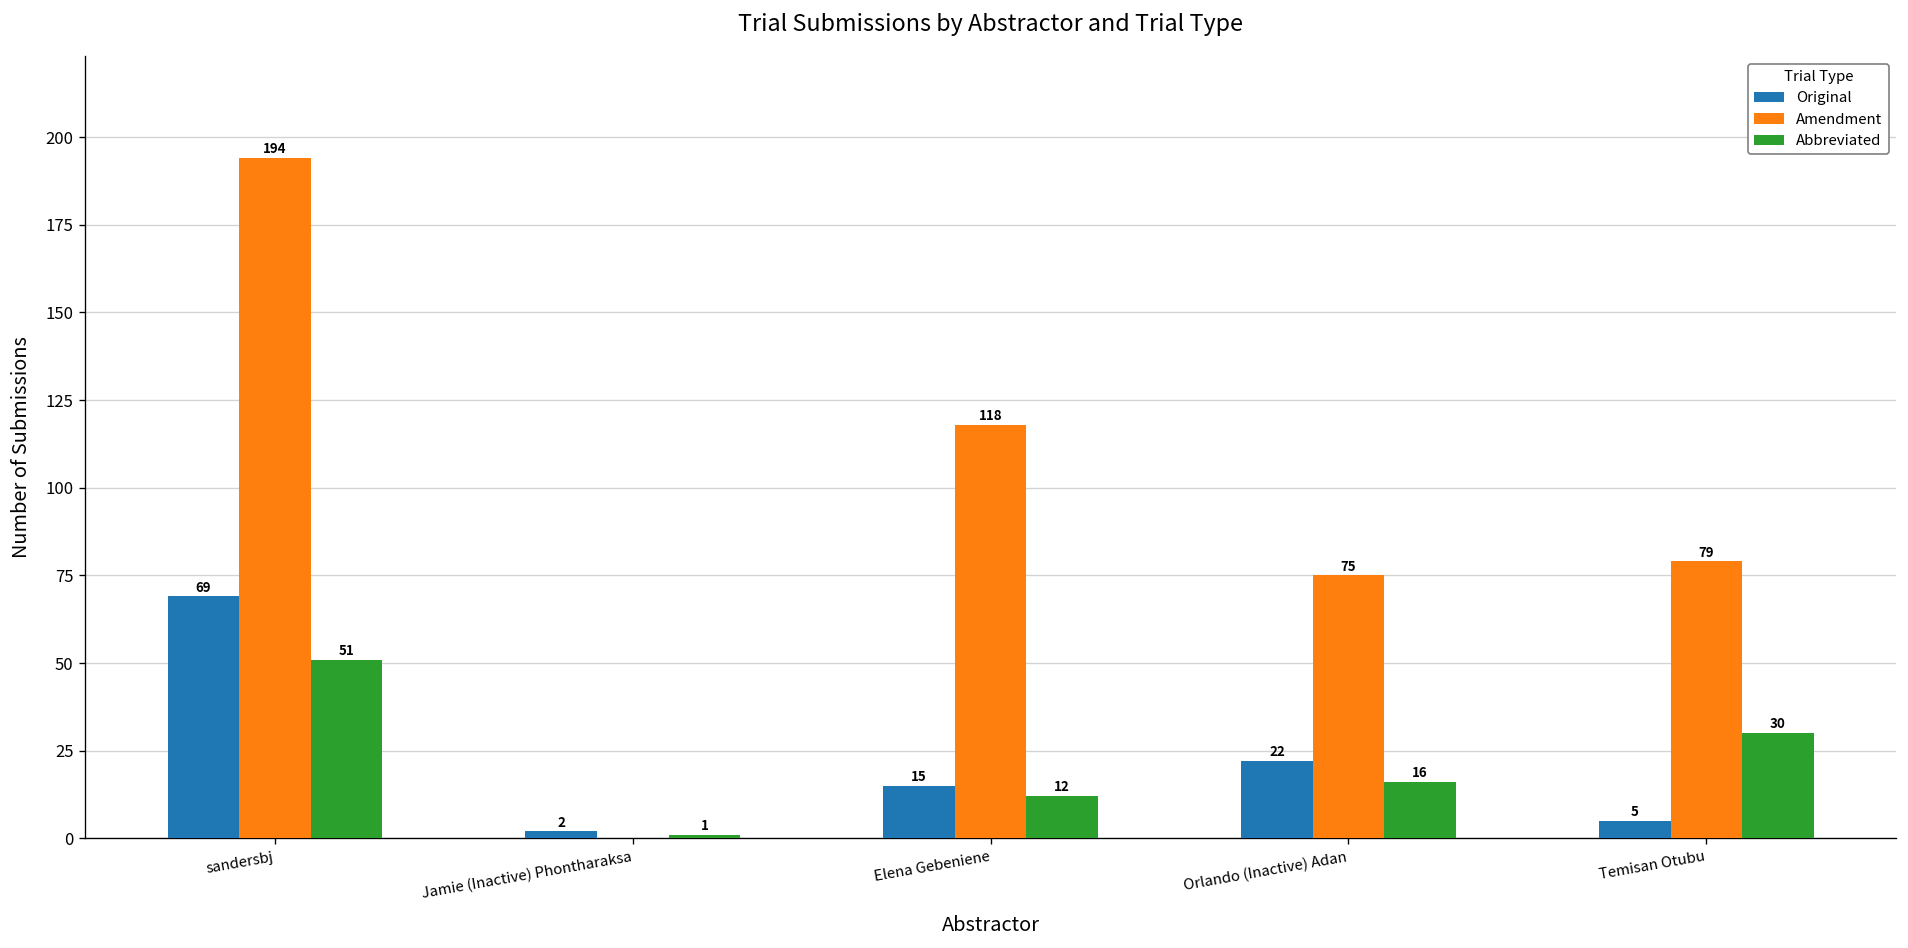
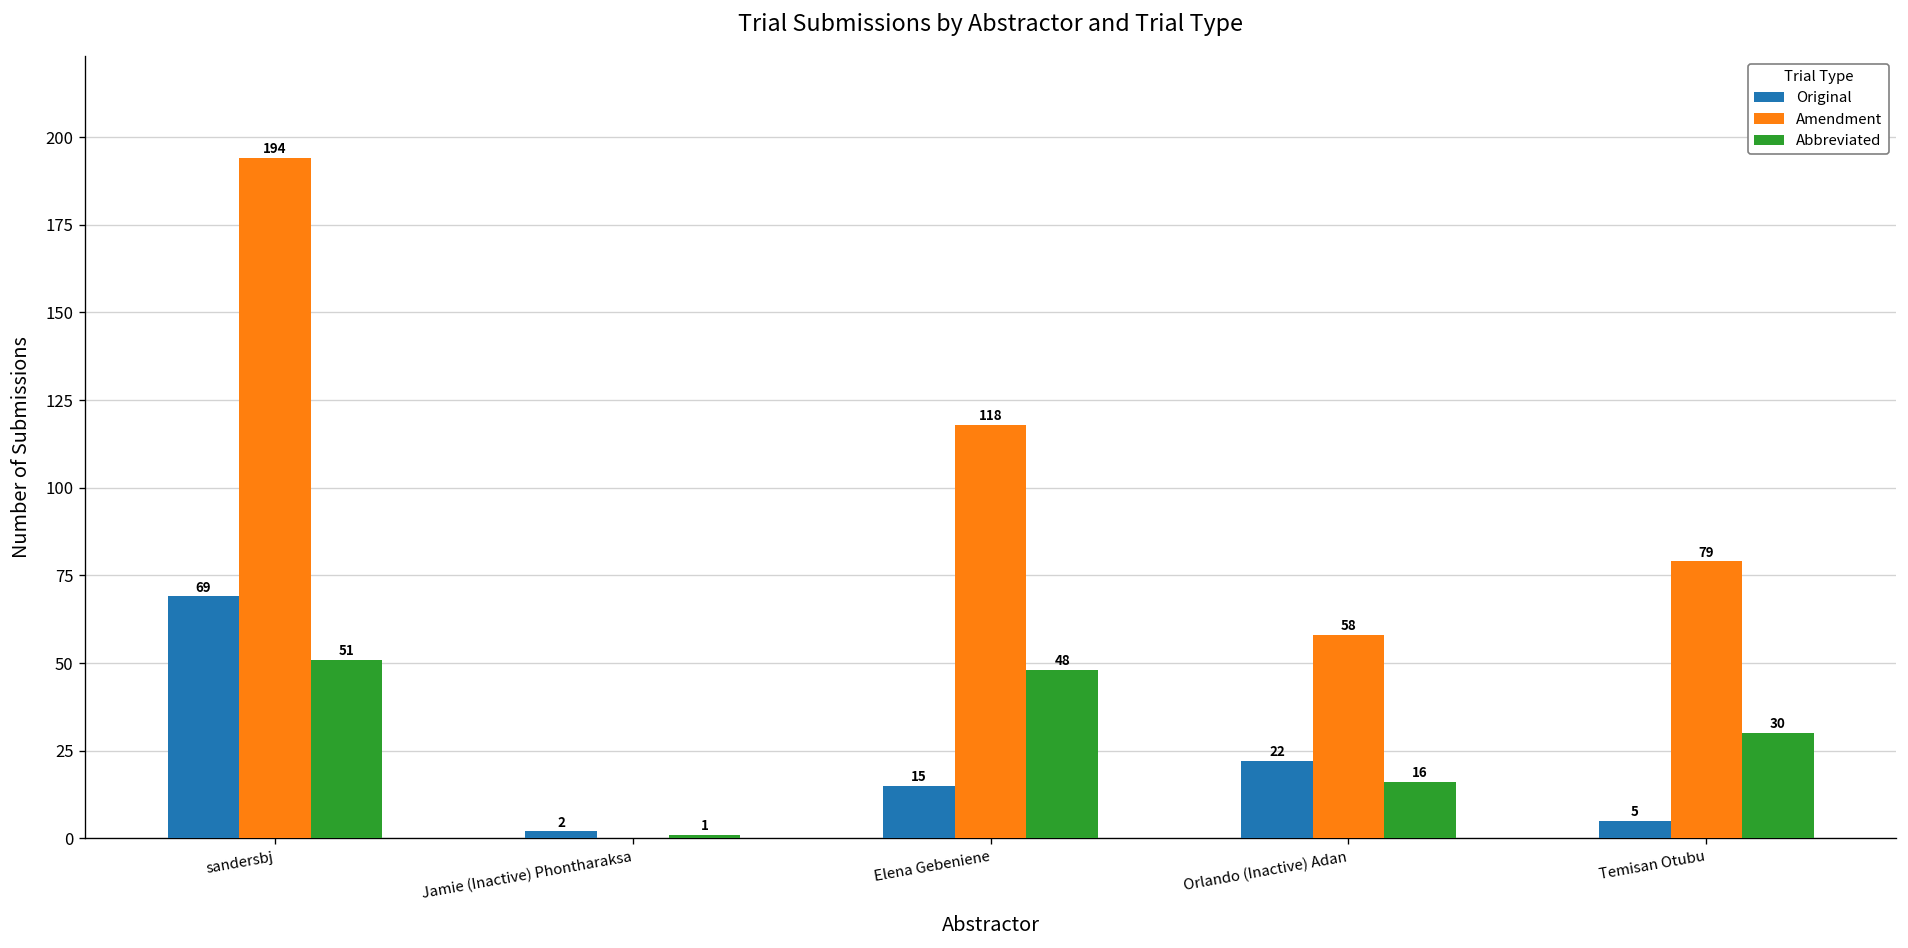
  {
    "Original": {
      "sandersbj": 69,
      "Jamie (Inactive) Phontharaksa": 2,
      "Elena Gebeniene": 15,
      "Orlando (Inactive) Adan": 22,
      "Temisan Otubu": 5
    },
    "Amendment": {
      "sandersbj": 194,
      "Elena Gebeniene": 118,
-     "Orlando (Inactive) Adan": 75,
+     "Orlando (Inactive) Adan": 58,
      "Temisan Otubu": 79
    },
    "Abbreviated": {
      "sandersbj": 51,
      "Jamie (Inactive) Phontharaksa": 1,
-     "Elena Gebeniene": 12,
+     "Elena Gebeniene": 48,
      "Orlando (Inactive) Adan": 16,
      "Temisan Otubu": 30
    }
  }
